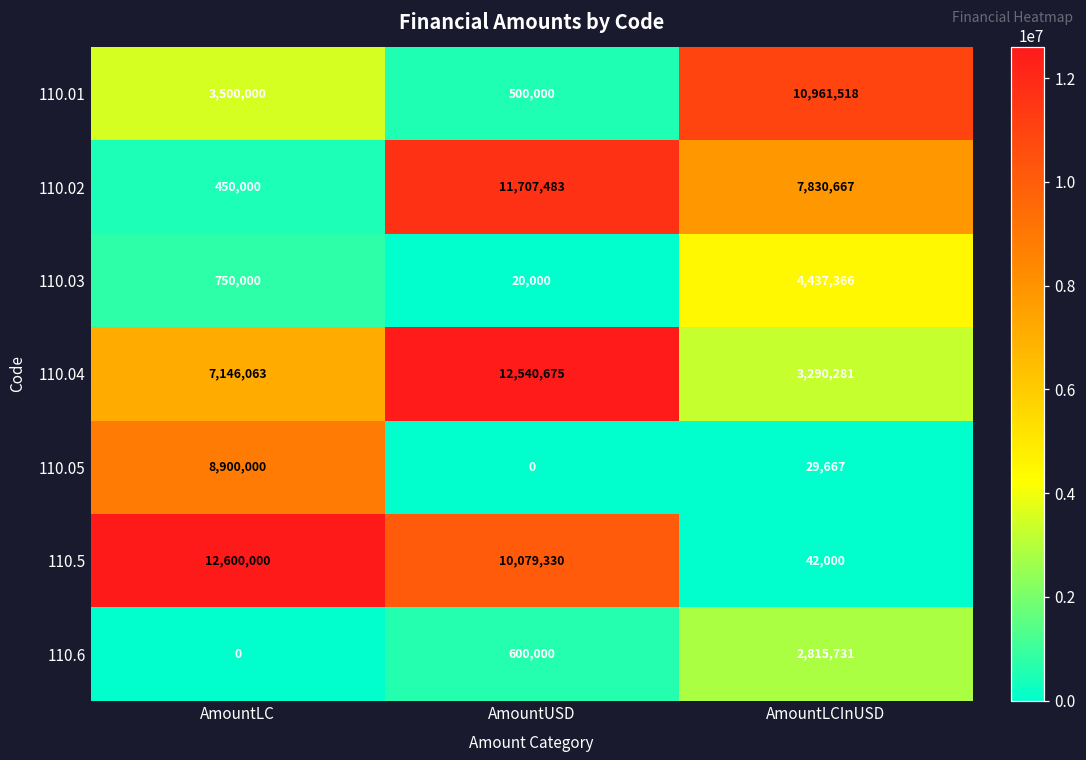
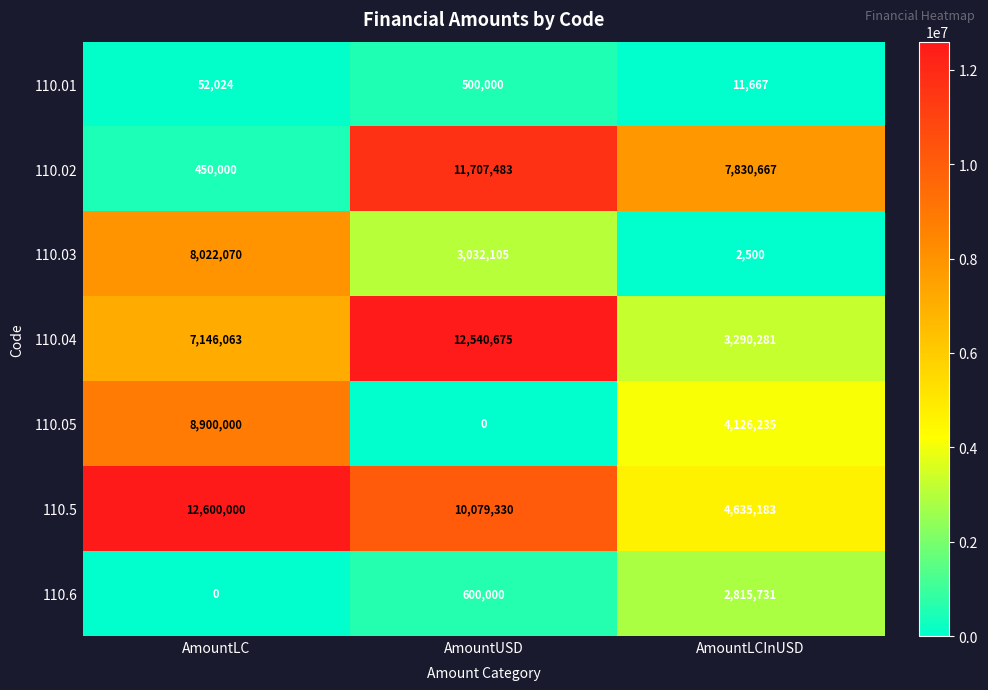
  {
    "110.01": {
-     "AmountLC": "3,500,000",
+     "AmountLC": "52,024",
      "AmountUSD": "500,000",
-     "AmountLCInUSD": "10,961,518"
+     "AmountLCInUSD": "11,667"
    },
    "110.02": {
      "AmountLC": "450,000",
      "AmountUSD": "11,707,483",
      "AmountLCInUSD": "7,830,667"
    },
    "110.03": {
-     "AmountLC": "750,000",
-     "AmountUSD": "20,000",
-     "AmountLCInUSD": "4,437,366"
+     "AmountLC": "8,022,070",
+     "AmountUSD": "3,032,105",
+     "AmountLCInUSD": "2,500"
    },
    "110.04": {
      "AmountLC": "7,146,063",
      "AmountUSD": "12,540,675",
      "AmountLCInUSD": "3,290,281"
    },
    "110.05": {
      "AmountLC": "8,900,000",
      "AmountUSD": "0",
-     "AmountLCInUSD": "29,667"
+     "AmountLCInUSD": "4,126,235"
    },
    "110.5": {
      "AmountLC": "12,600,000",
      "AmountUSD": "10,079,330",
-     "AmountLCInUSD": "42,000"
+     "AmountLCInUSD": "4,635,183"
    },
    "110.6": {
      "AmountLC": "0",
      "AmountUSD": "600,000",
      "AmountLCInUSD": "2,815,731"
    }
  }
